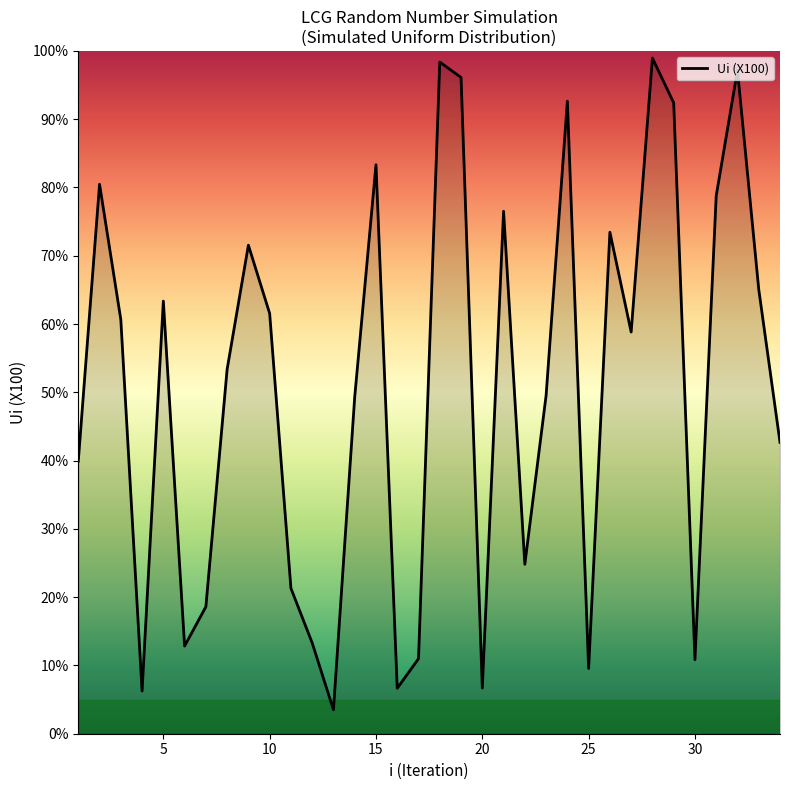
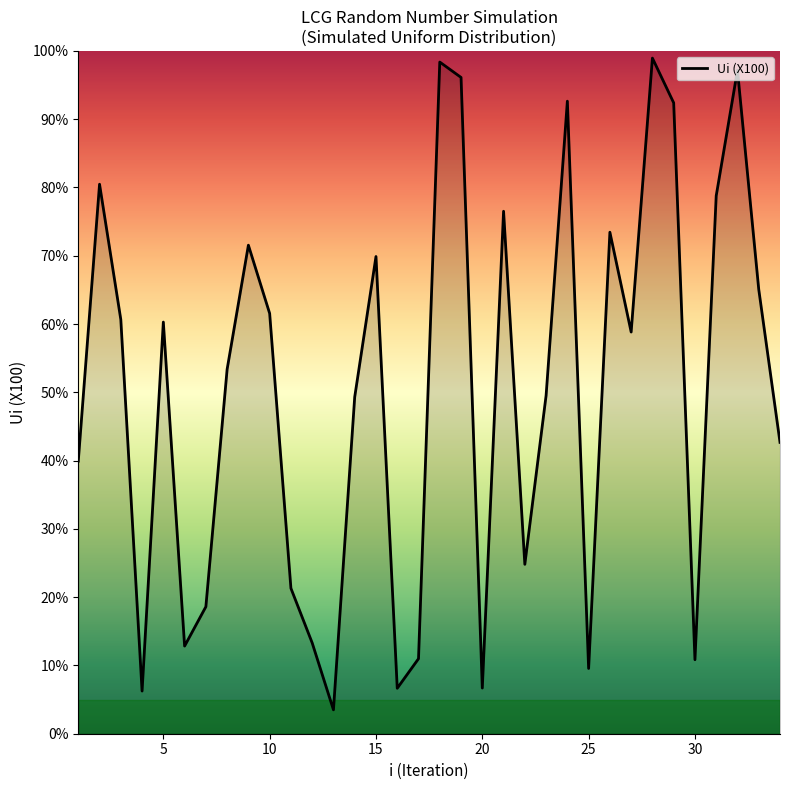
  {
-   "5": "63%",
+   "5": "60%",
    "10": "62%",
-   "15": "83%",
+   "15": "70%",
    "20": "7%",
    "25": "10%",
    "30": "11%"
  }
